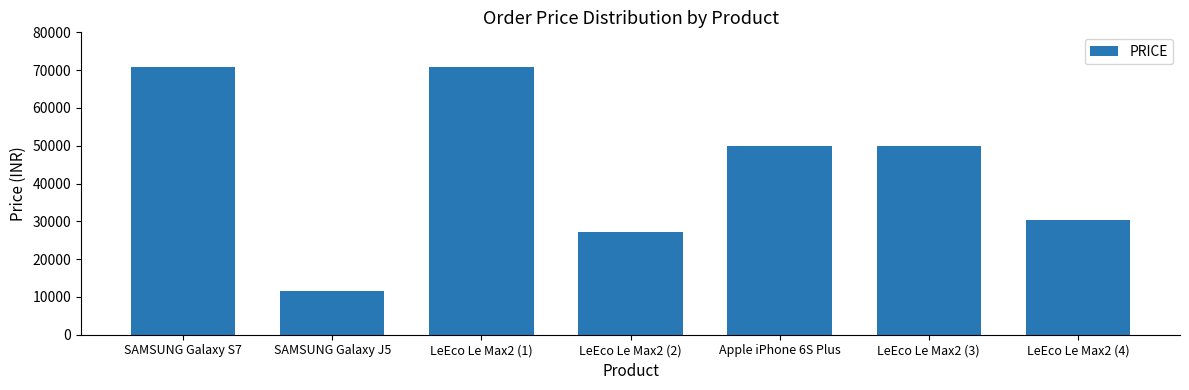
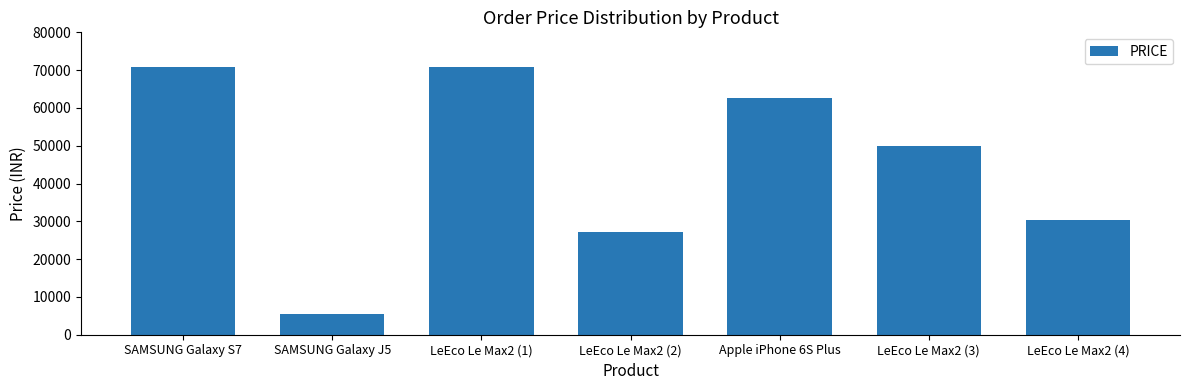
  {
    "SAMSUNG Galaxy S7": 71000,
-   "SAMSUNG Galaxy J5": 11000,
+   "SAMSUNG Galaxy J5": 5000,
    "LeEco Le Max2 (1)": 71000,
    "LeEco Le Max2 (2)": 27000,
-   "Apple iPhone 6S Plus": 50000,
+   "Apple iPhone 6S Plus": 63000,
    "LeEco Le Max2 (3)": 50000,
    "LeEco Le Max2 (4)": 30000
  }
